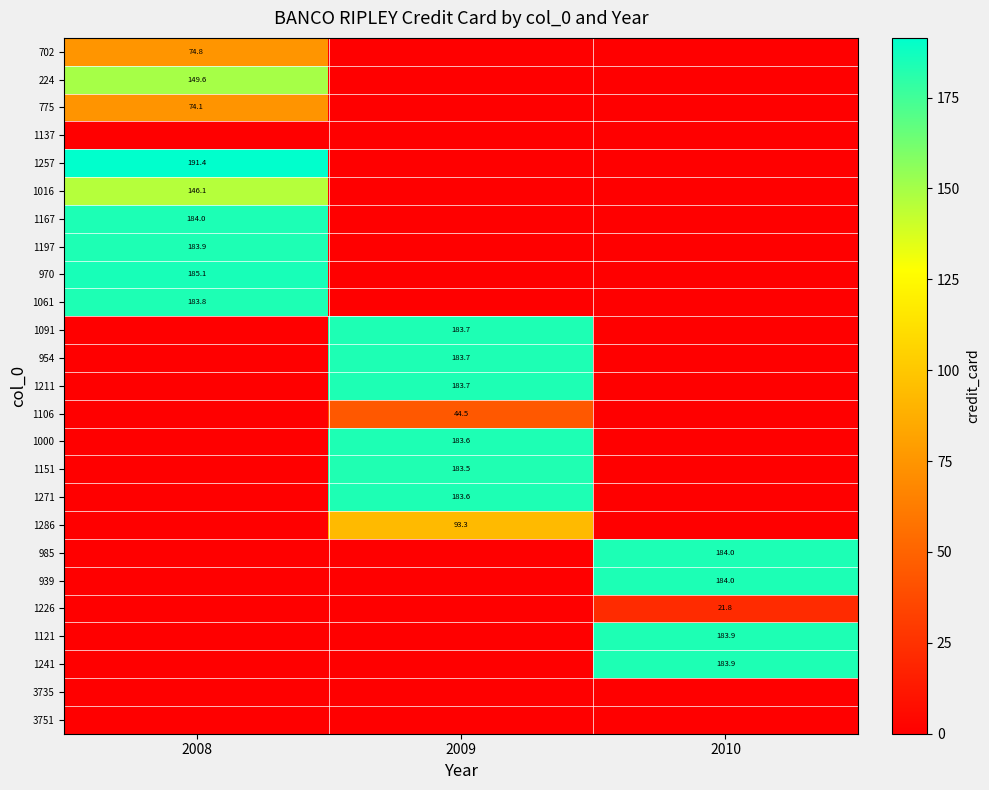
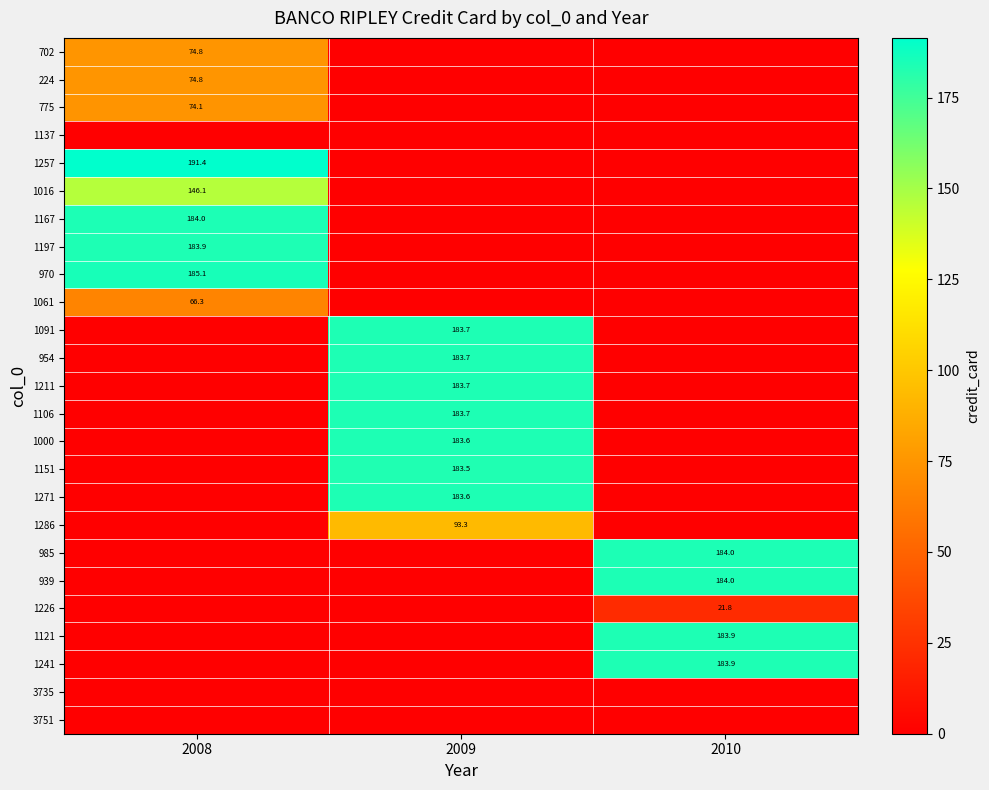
  {
    "702": {
      "2008": 74.8
    },
    "224": {
-     "2008": 149.6
+     "2008": 74.8
    },
    "775": {
      "2008": 74.1
    },
    "1257": {
      "2008": 191.4
    },
    "1016": {
      "2008": 146.1
    },
    "1167": {
      "2008": 184.0
    },
    "1197": {
      "2008": 183.9
    },
    "970": {
      "2008": 185.1
    },
    "1061": {
-     "2008": 183.8
+     "2008": 66.3
    },
    "1091": {
      "2009": 183.7
    },
    "954": {
      "2009": 183.7
    },
    "1211": {
      "2009": 183.7
    },
    "1106": {
-     "2009": 44.5
+     "2009": 183.7
    },
    "1000": {
      "2009": 183.6
    },
    "1151": {
      "2009": 183.5
    },
    "1271": {
      "2009": 183.6
    },
    "1286": {
      "2009": 93.3
    },
    "985": {
      "2010": 184.0
    },
    "939": {
      "2010": 184.0
    },
    "1226": {
      "2010": 21.8
    },
    "1121": {
      "2010": 183.9
    },
    "1241": {
      "2010": 183.9
    }
  }
